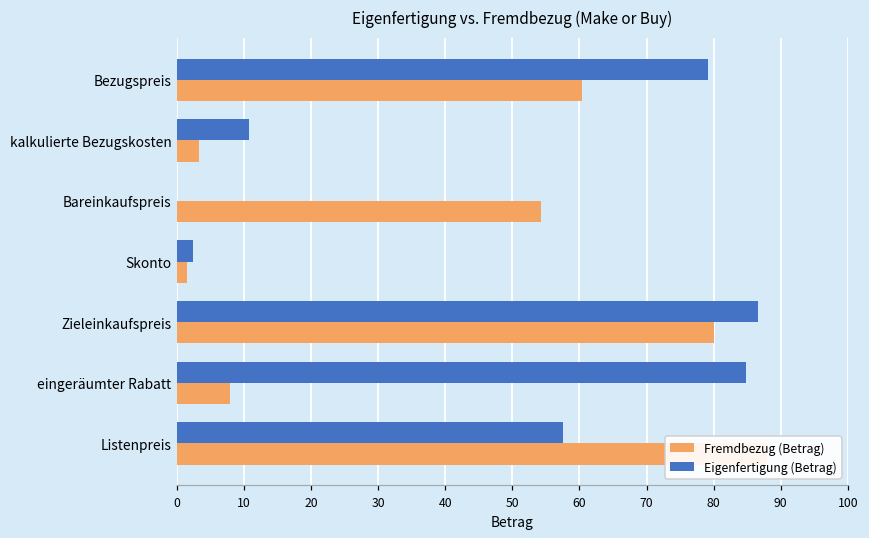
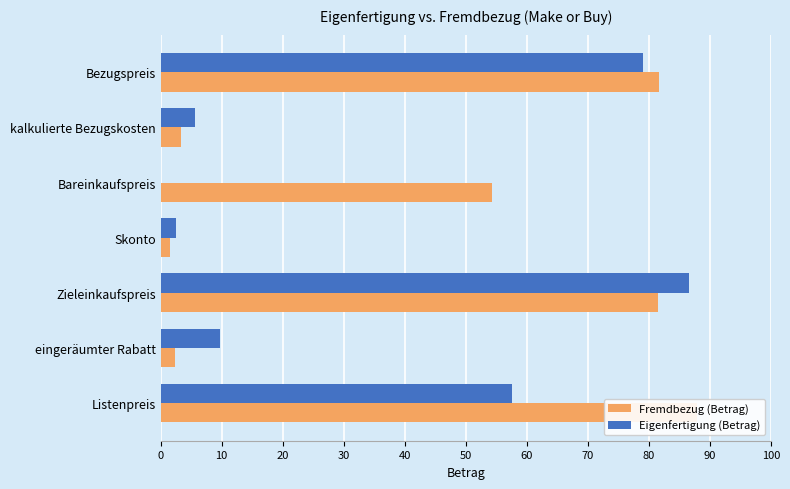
  {
    "Fremdbezug (Betrag)": {
-     "Bezugspreis": 60,
+     "Bezugspreis": 82,
      "kalkulierte Bezugskosten": 3,
      "Bareinkaufspreis": 54,
      "Skonto": 2,
-     "Zieleinkaufspreis": 80,
-     "eingeräumter Rabatt": 8
+     "Zieleinkaufspreis": 82,
+     "eingeräumter Rabatt": 2
    },
    "Eigenfertigung (Betrag)": {
      "Bezugspreis": 79,
-     "kalkulierte Bezugskosten": 11,
+     "kalkulierte Bezugskosten": 6,
      "Bareinkaufspreis": 0,
      "Skonto": 3,
      "Zieleinkaufspreis": 87,
-     "eingeräumter Rabatt": 85,
+     "eingeräumter Rabatt": 10,
      "Listenpreis": 58
    }
  }
